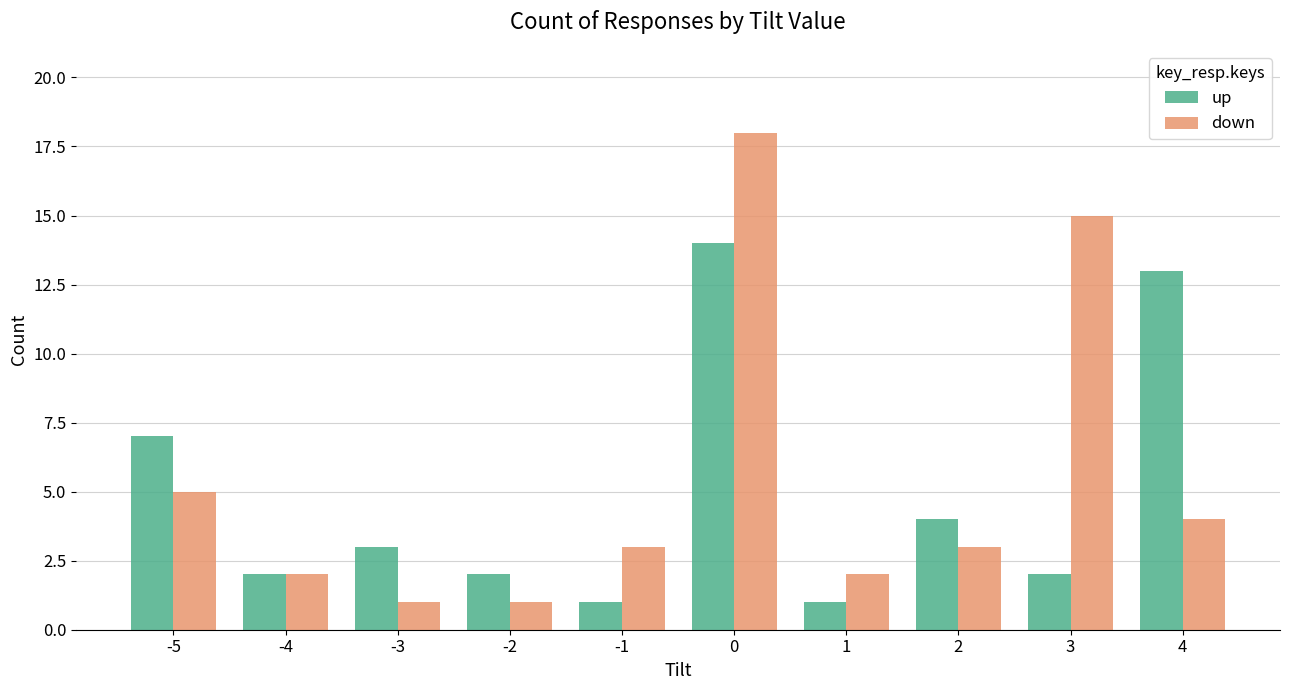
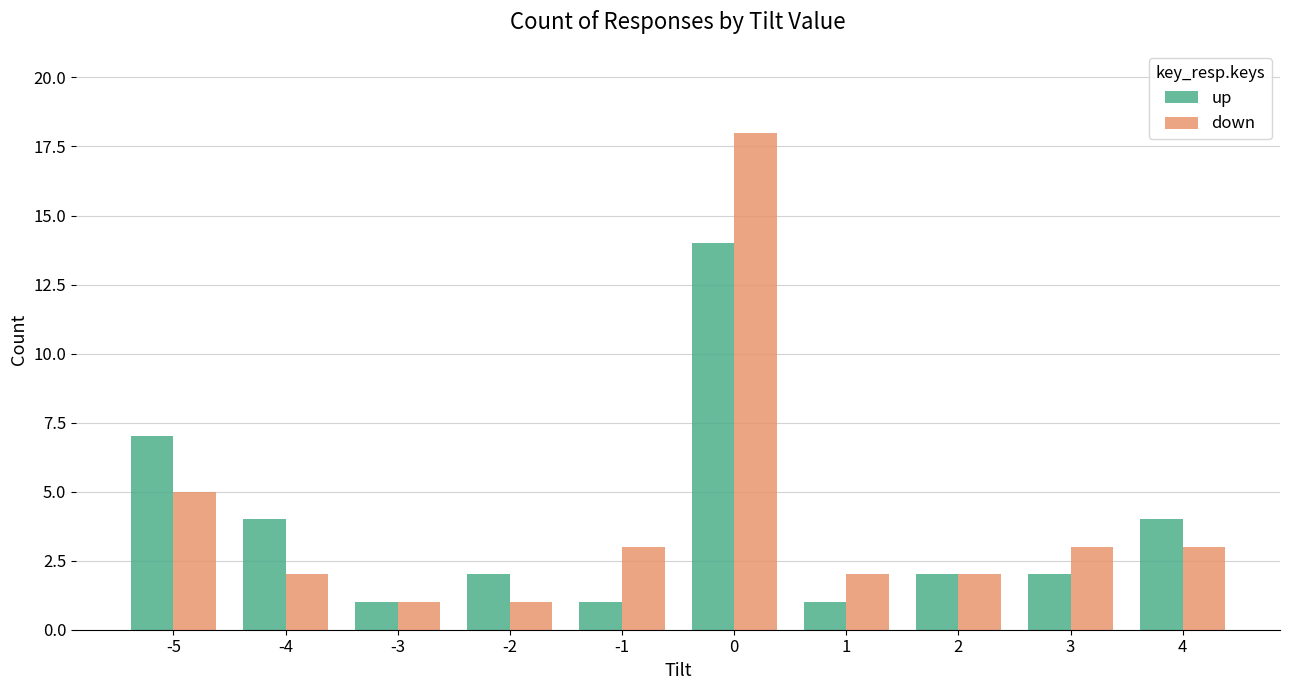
  {
    "up": {
      "-5": 7,
-     "-4": 2,
-     "-3": 3,
+     "-4": 4,
+     "-3": 1,
      "-2": 2,
      "-1": 1,
      "0": 14,
      "1": 1,
-     "2": 4,
+     "2": 2,
      "3": 2,
-     "4": 13
+     "4": 4
    },
    "down": {
      "-5": 5,
      "-4": 2,
      "-3": 1,
      "-2": 1,
      "-1": 3,
      "0": 18,
      "1": 2,
-     "2": 3,
-     "3": 15,
-     "4": 4
+     "2": 2,
+     "3": 3,
+     "4": 3
    }
  }
